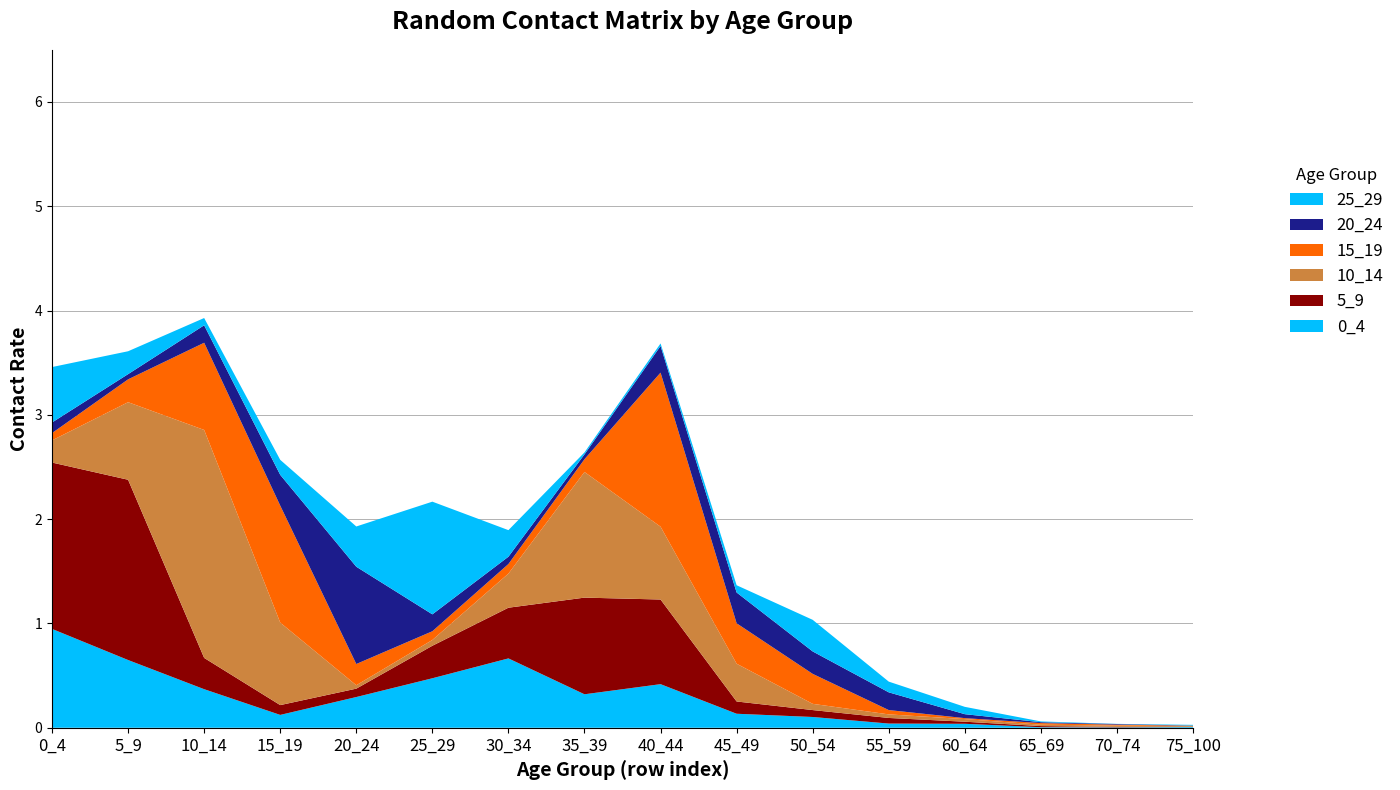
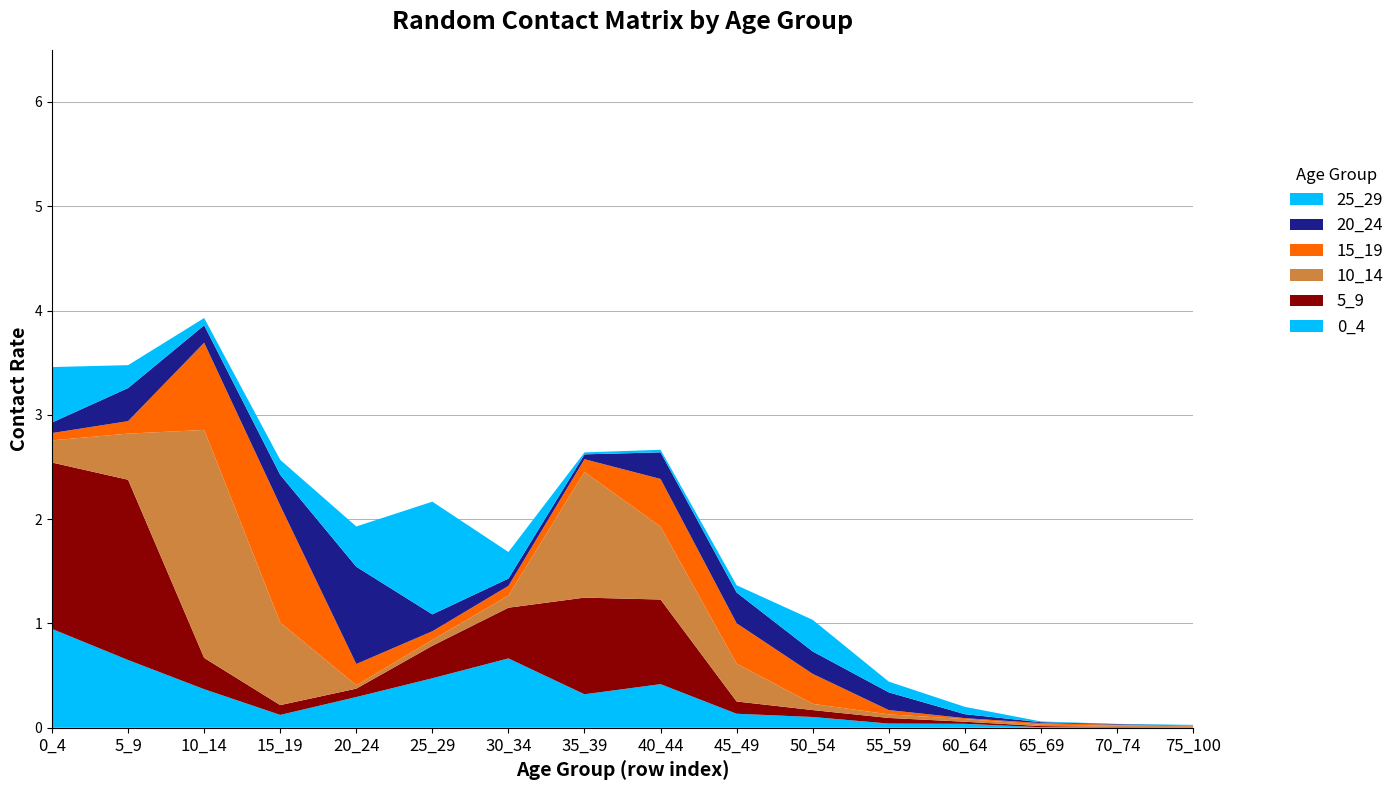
  {
    "10_14": {
-     "5_9": 0.74,
-     "30_34": 0.33
+     "5_9": 0.44,
+     "30_34": 0.12
    },
    "15_19": {
-     "5_9": 0.22,
-     "40_44": 1.48
+     "5_9": 0.12,
+     "40_44": 0.46
    },
    "20_24": {
-     "5_9": 0.05
+     "5_9": 0.32
    }
  }
